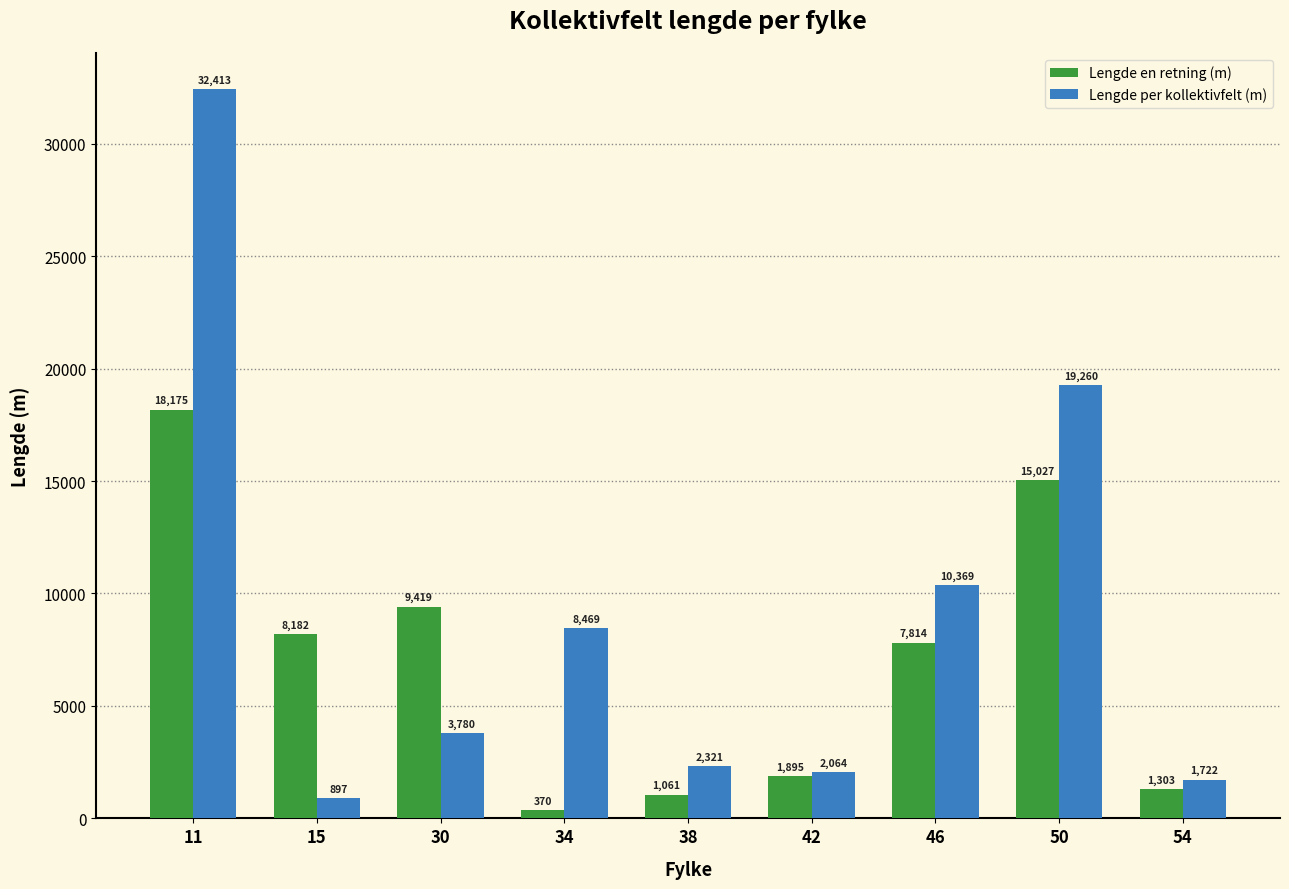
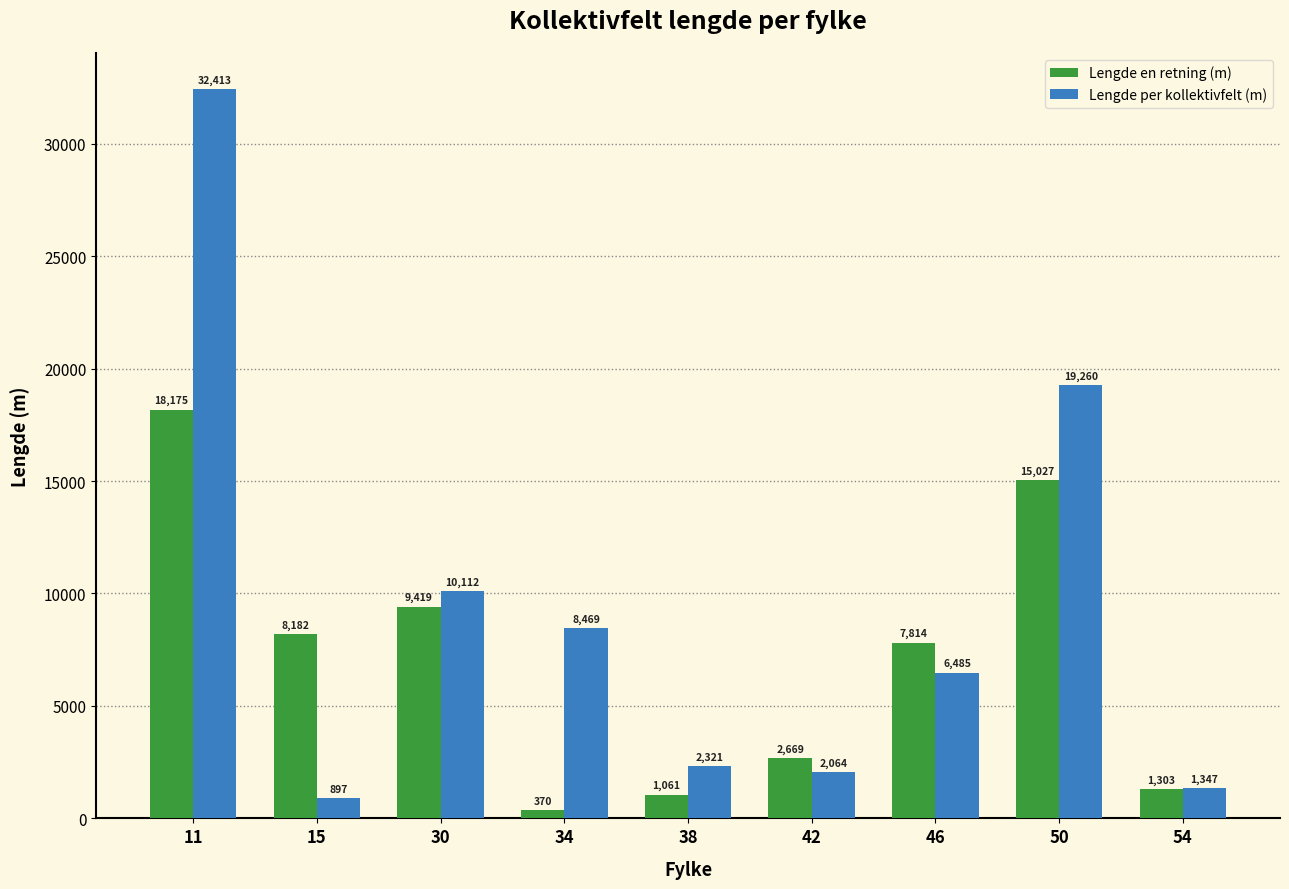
  {
    "Lengde en retning (m)": {
      "11": "18,175",
      "15": "8,182",
      "30": "9,419",
      "34": "370",
      "38": "1,061",
-     "42": "1,895",
+     "42": "2,669",
      "46": "7,814",
      "50": "15,027",
      "54": "1,303"
    },
    "Lengde per kollektivfelt (m)": {
      "11": "32,413",
      "15": "897",
-     "30": "3,780",
+     "30": "10,112",
      "34": "8,469",
      "38": "2,321",
      "42": "2,064",
-     "46": "10,369",
+     "46": "6,485",
      "50": "19,260",
-     "54": "1,722"
+     "54": "1,347"
    }
  }
